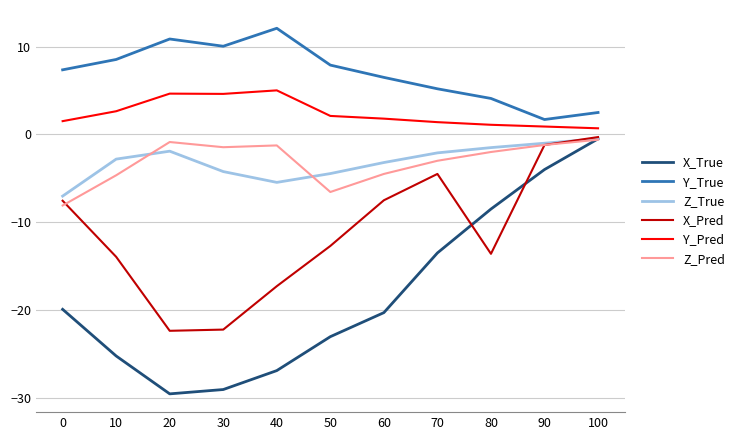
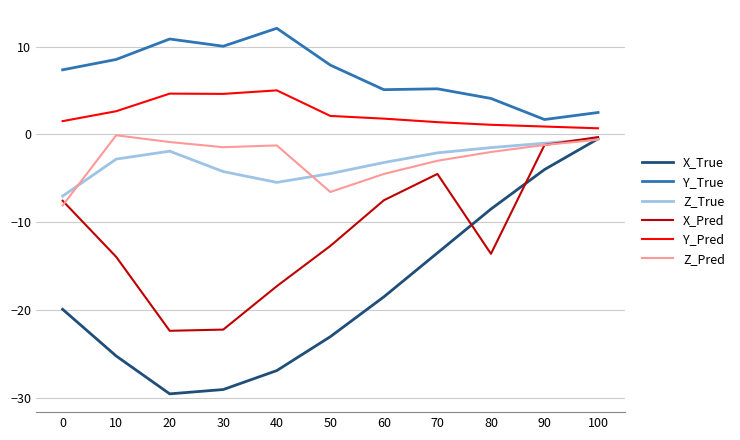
  {
    "X_True": {
      "0": -20,
      "10": -25,
      "20": -30,
      "30": -29,
      "40": -27,
      "50": -23,
-     "60": -20,
+     "60": -19,
      "70": -14,
      "80": -9,
      "90": -4
    },
    "Y_True": {
      "0": 7,
      "10": 9,
      "20": 11,
      "30": 10,
      "40": 12,
      "50": 8,
-     "60": 7,
+     "60": 5,
      "70": 5,
      "80": 4,
      "90": 2,
      "100": 3
    },
    "Z_True": {
      "0": -7,
      "10": -3,
      "20": -2,
      "30": -4,
      "40": -5,
      "50": -4,
      "60": -3,
      "70": -2,
      "80": -2
    },
    "X_Pred": {
      "0": -8,
      "10": -14,
      "20": -22,
      "30": -22,
      "40": -17,
      "50": -13,
      "60": -8,
      "70": -5,
      "80": -14
    },
    "Y_Pred": {
      "0": 2,
      "10": 3,
      "20": 5,
      "30": 5,
      "40": 5,
      "50": 2,
      "60": 2,
      "70": 1,
      "80": 1,
      "90": 1,
      "100": 1
    },
    "Z_Pred": {
      "0": -8,
-     "10": -5,
+     "10": 0,
      "20": -1,
      "30": -1,
      "40": -1,
      "50": -7,
      "60": -5,
      "70": -3,
      "80": -2
    }
  }
